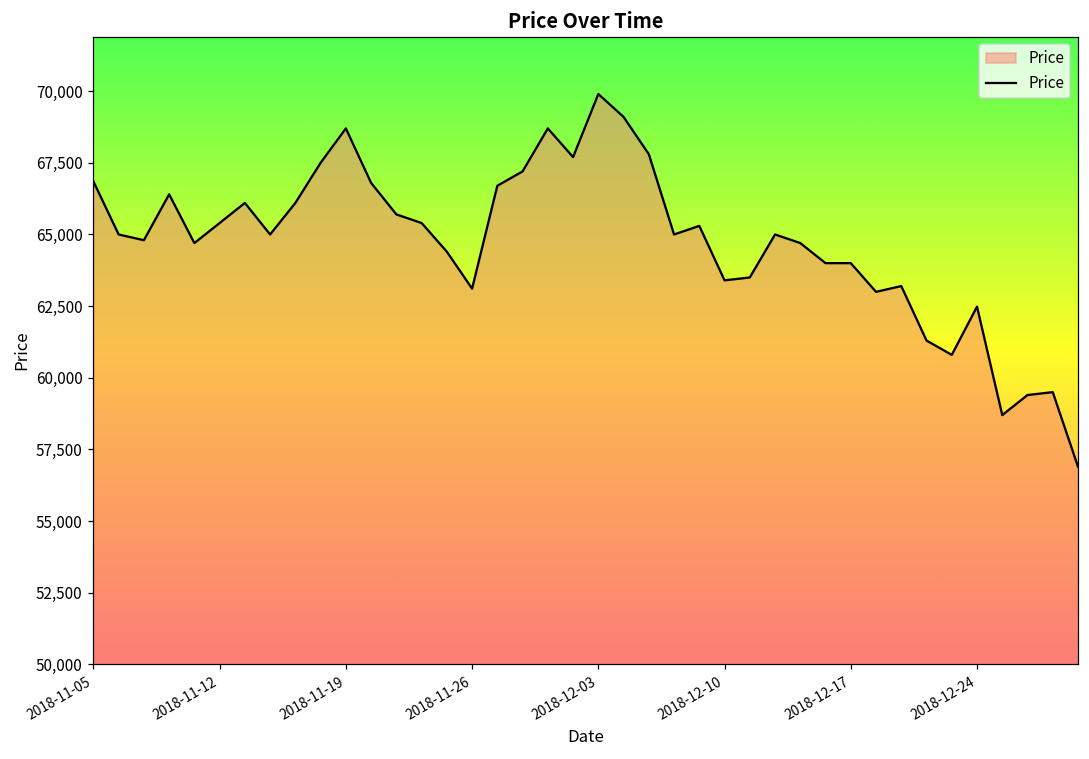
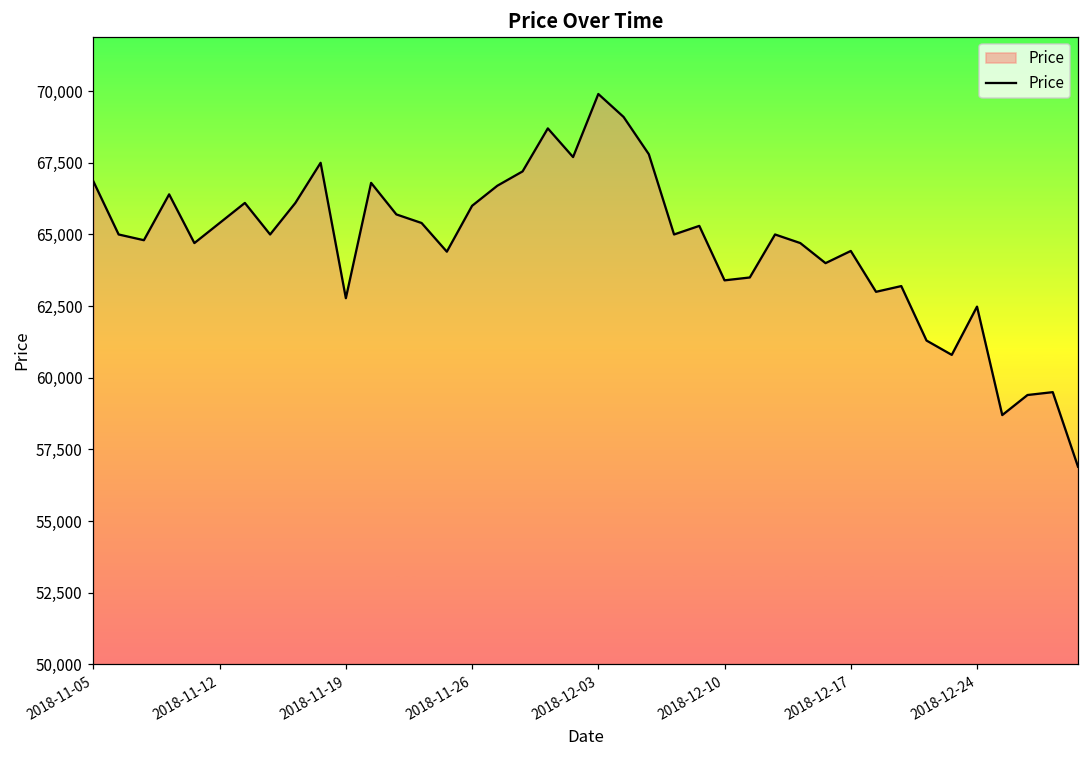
  {
    "2018-11-05": "66,900",
    "2018-11-12": "65,400",
-   "2018-11-19": "68,700",
-   "2018-11-26": "63,100",
+   "2018-11-19": "62,800",
+   "2018-11-26": "66,000",
    "2018-12-03": "69,900",
    "2018-12-10": "63,400",
-   "2018-12-17": "64,000",
+   "2018-12-17": "64,400",
    "2018-12-24": "62,500"
  }
